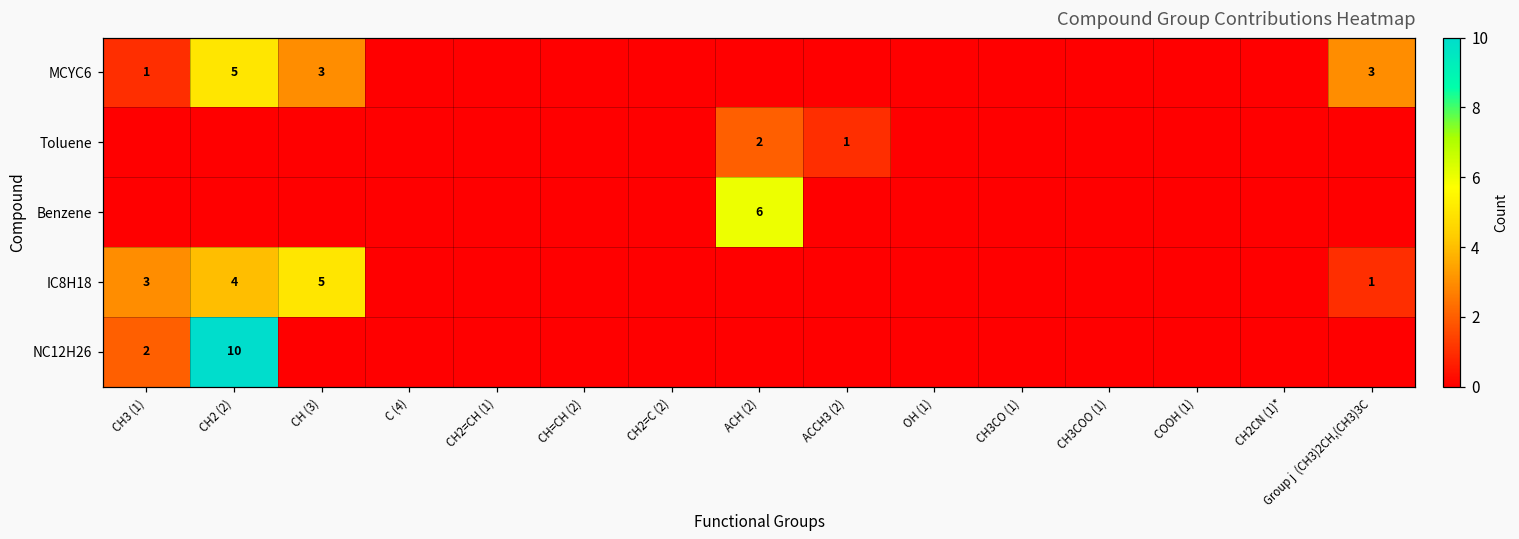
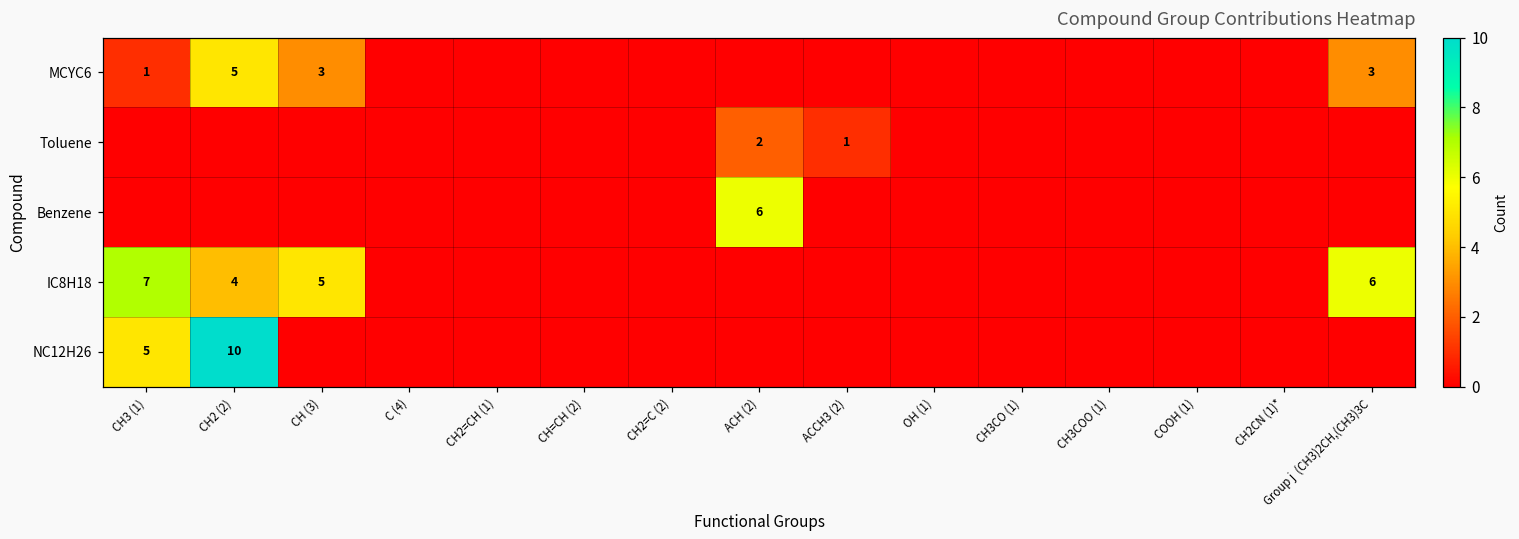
  {
    "MCYC6": {
      "CH3 (1)": 1,
      "CH2 (2)": 5,
      "CH (3)": 3,
      "Group j (CH3)2CH,(CH3)3C": 3
    },
    "Toluene": {
      "ACH (2)": 2,
      "ACCH3 (2)": 1
    },
    "Benzene": {
      "ACH (2)": 6
    },
    "IC8H18": {
-     "CH3 (1)": 3,
+     "CH3 (1)": 7,
      "CH2 (2)": 4,
      "CH (3)": 5,
-     "Group j (CH3)2CH,(CH3)3C": 1
+     "Group j (CH3)2CH,(CH3)3C": 6
    },
    "NC12H26": {
-     "CH3 (1)": 2,
+     "CH3 (1)": 5,
      "CH2 (2)": 10
    }
  }
